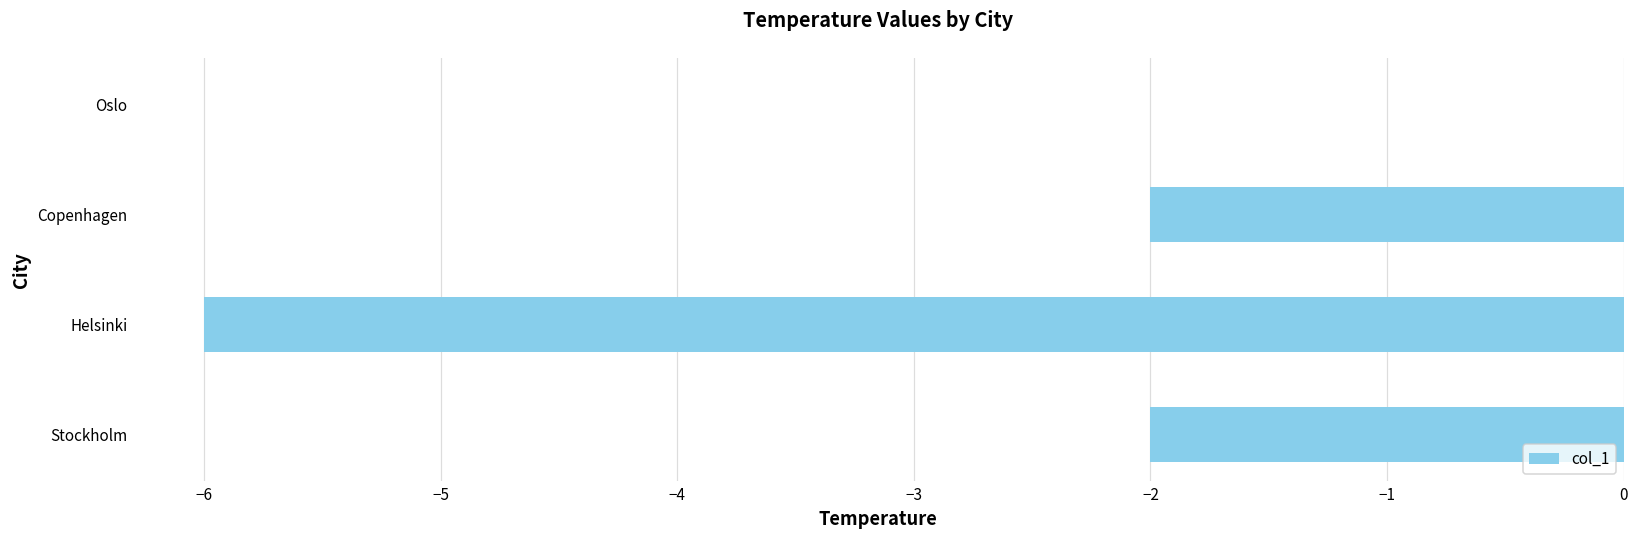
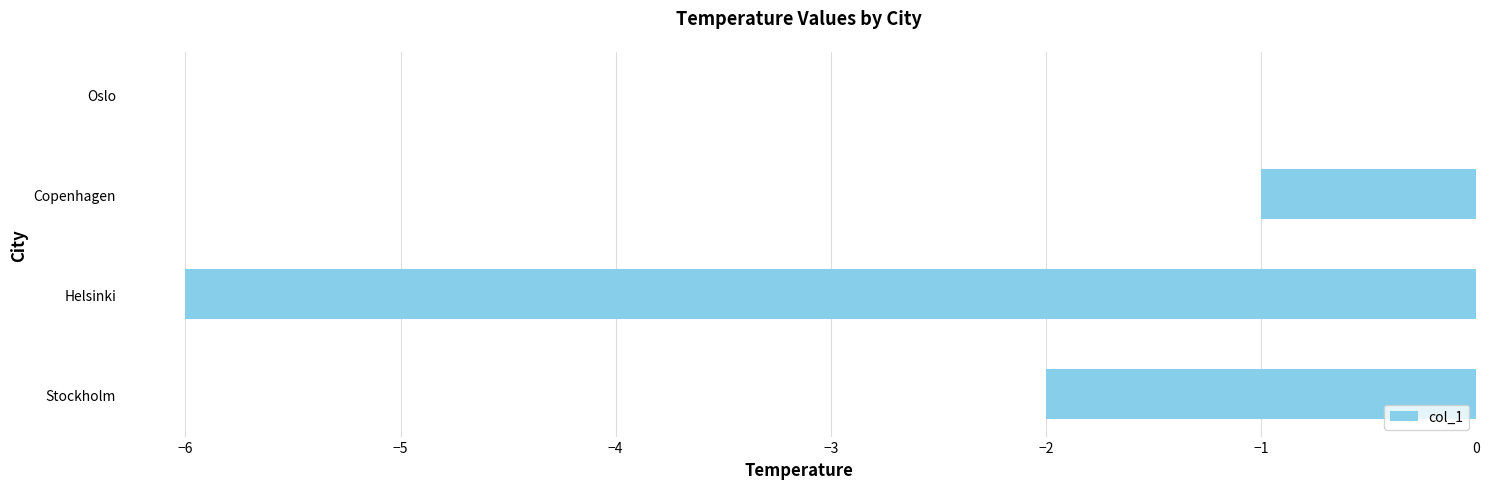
  {
    "Oslo": 0,
-   "Copenhagen": -2,
+   "Copenhagen": -1,
    "Helsinki": -6,
    "Stockholm": -2
  }
